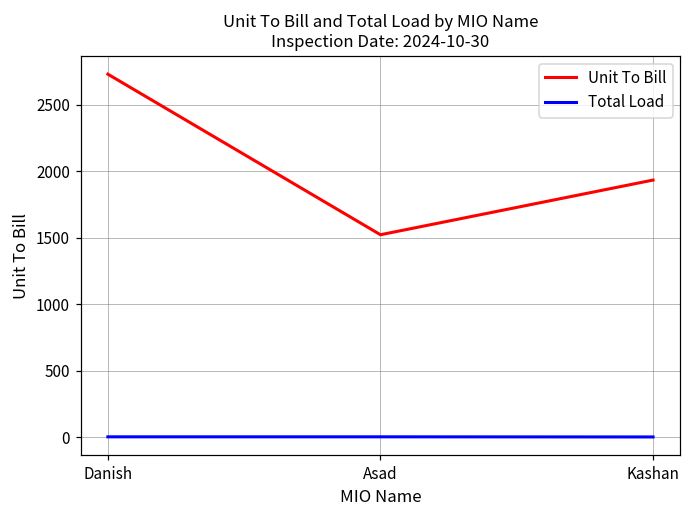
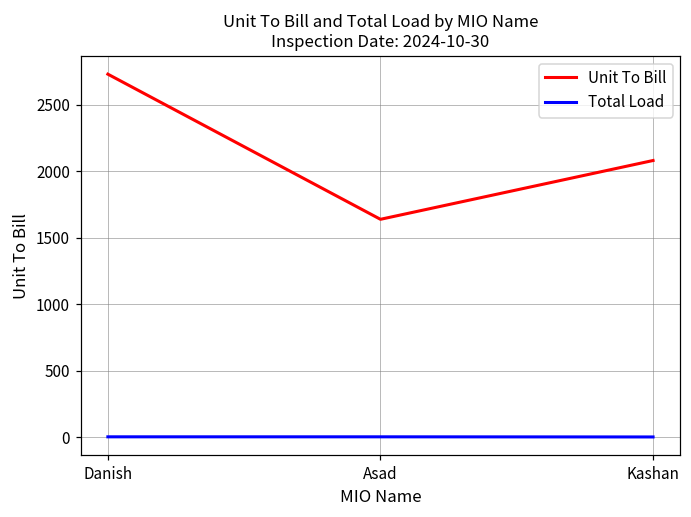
  {
    "Unit To Bill": {
      "Danish": 2730,
-     "Asad": 1520,
-     "Kashan": 1930
+     "Asad": 1640,
+     "Kashan": 2080
    },
    "Total Load": {
      "Danish": 0,
      "Asad": 0,
      "Kashan": 0
    }
  }
